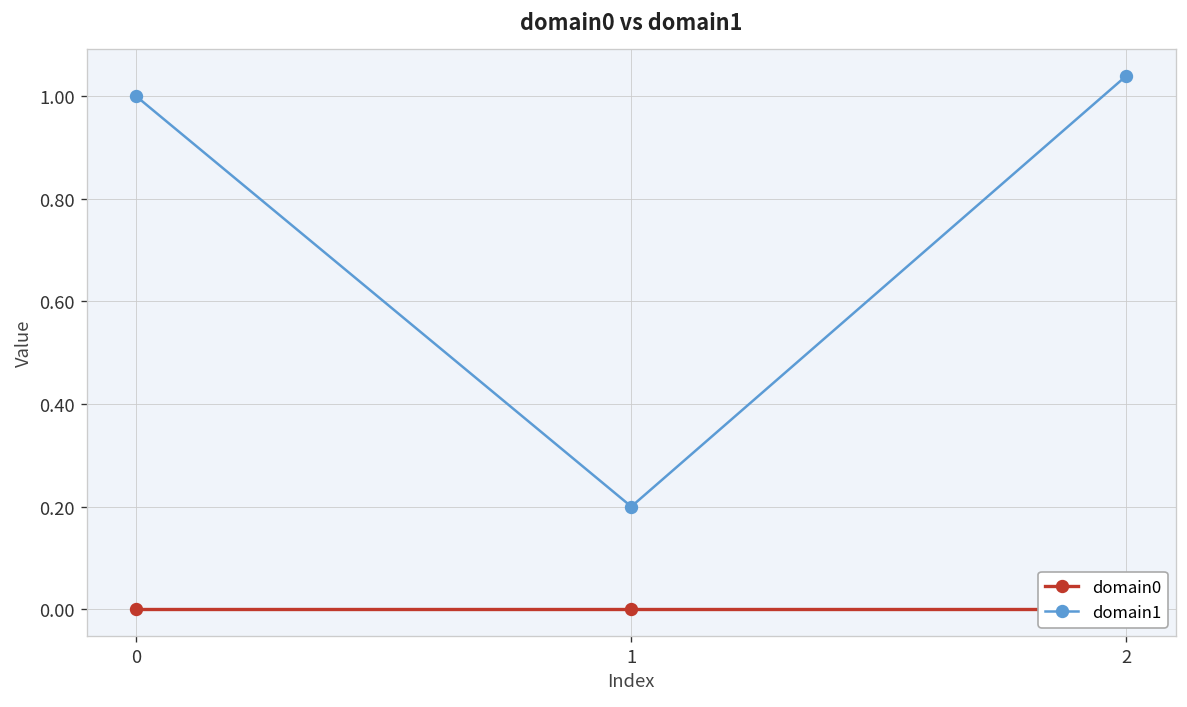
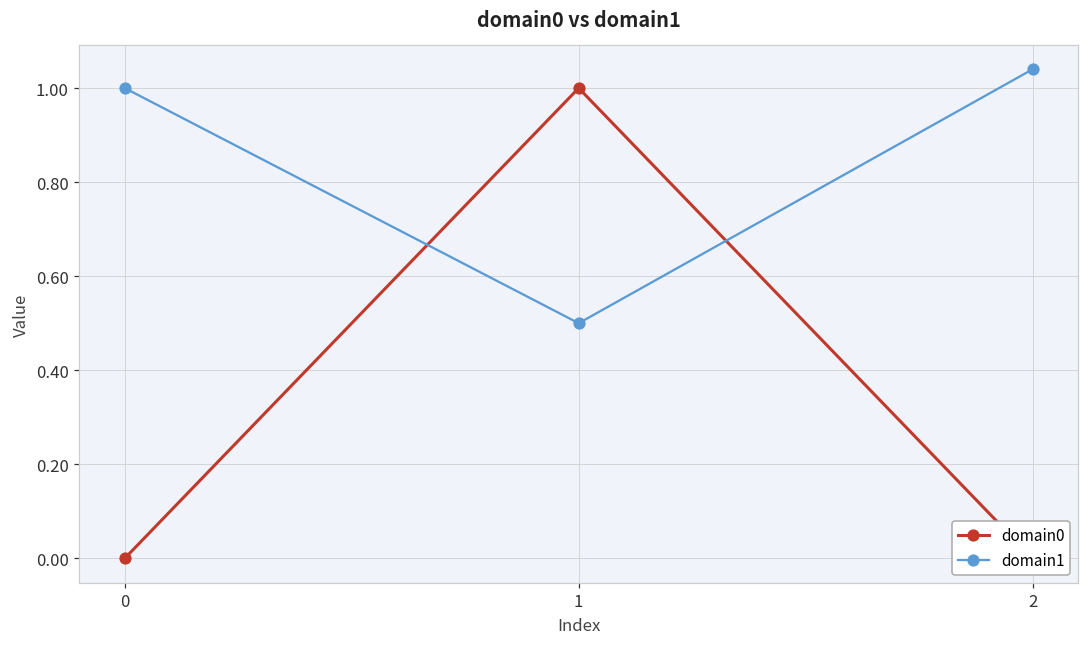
  {
    "domain0": {
      "0": 0,
-     "1": 0
+     "1": 1
    },
    "domain1": {
      "0": 1.0,
-     "1": 0.2,
+     "1": 0.5,
      "2": 1.04
    }
  }
